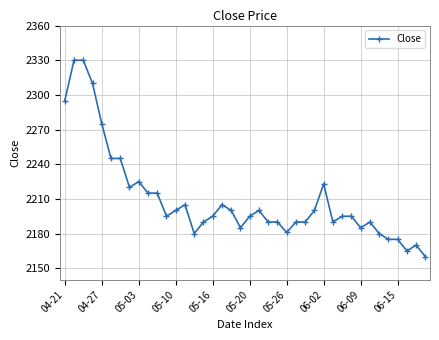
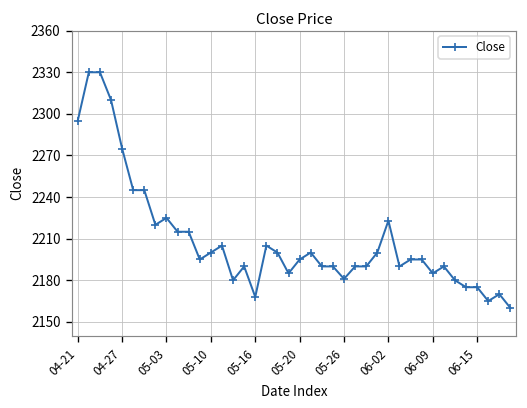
  {
    "04-21": 2295,
    "04-27": 2275,
    "05-03": 2225,
    "05-10": 2200,
-   "05-16": 2195,
+   "05-16": 2168,
    "05-20": 2195,
    "05-26": 2181,
    "06-02": 2223,
    "06-09": 2185,
    "06-15": 2175
  }
